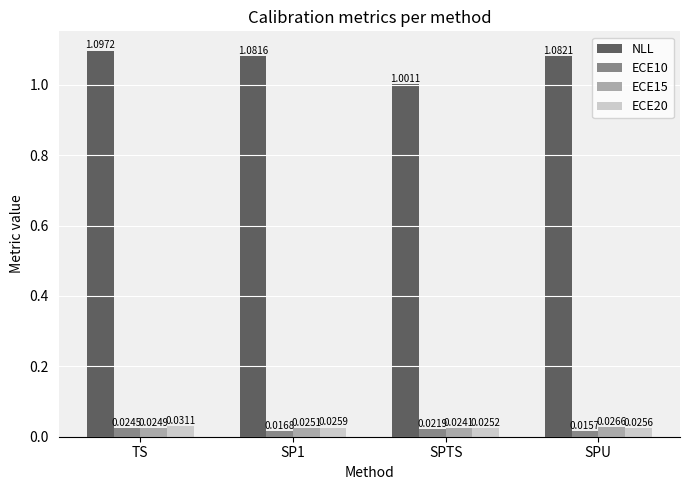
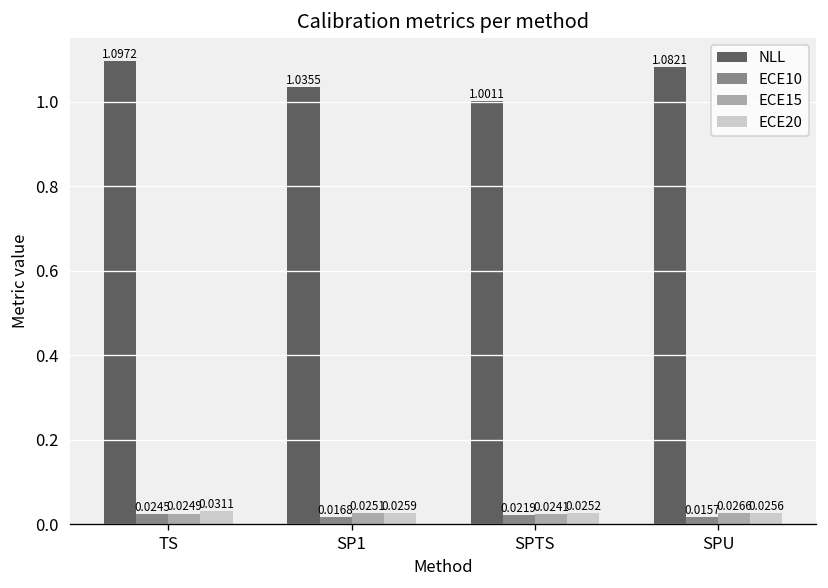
  {
    "NLL": {
      "TS": 1.0972,
-     "SP1": 1.0816,
+     "SP1": 1.0355,
      "SPTS": 1.0011,
      "SPU": 1.0821
    }
  }
